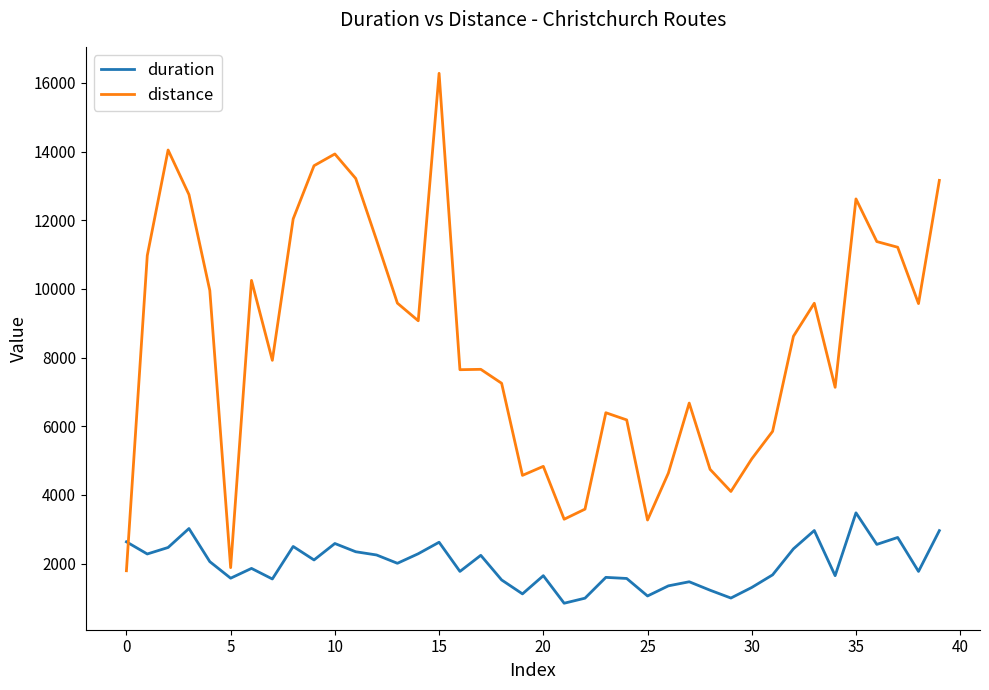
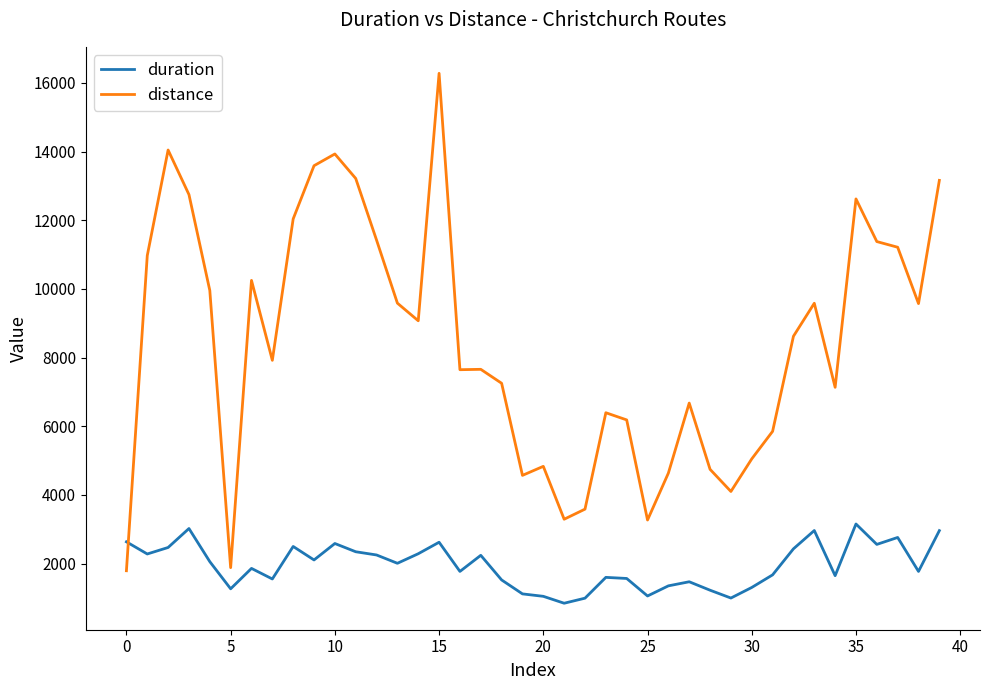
  {
    "duration": {
      "0": 2600,
-     "5": 1600,
+     "5": 1300,
      "10": 2600,
      "15": 2600,
-     "20": 1700,
+     "20": 1000,
      "25": 1100,
      "30": 1300,
-     "35": 3500
+     "35": 3200
    },
    "distance": {
      "0": 1800,
      "5": 1900,
      "10": 13900,
      "15": 16300,
      "20": 4800,
      "25": 3300,
      "30": 5100,
      "35": 12600
    }
  }
